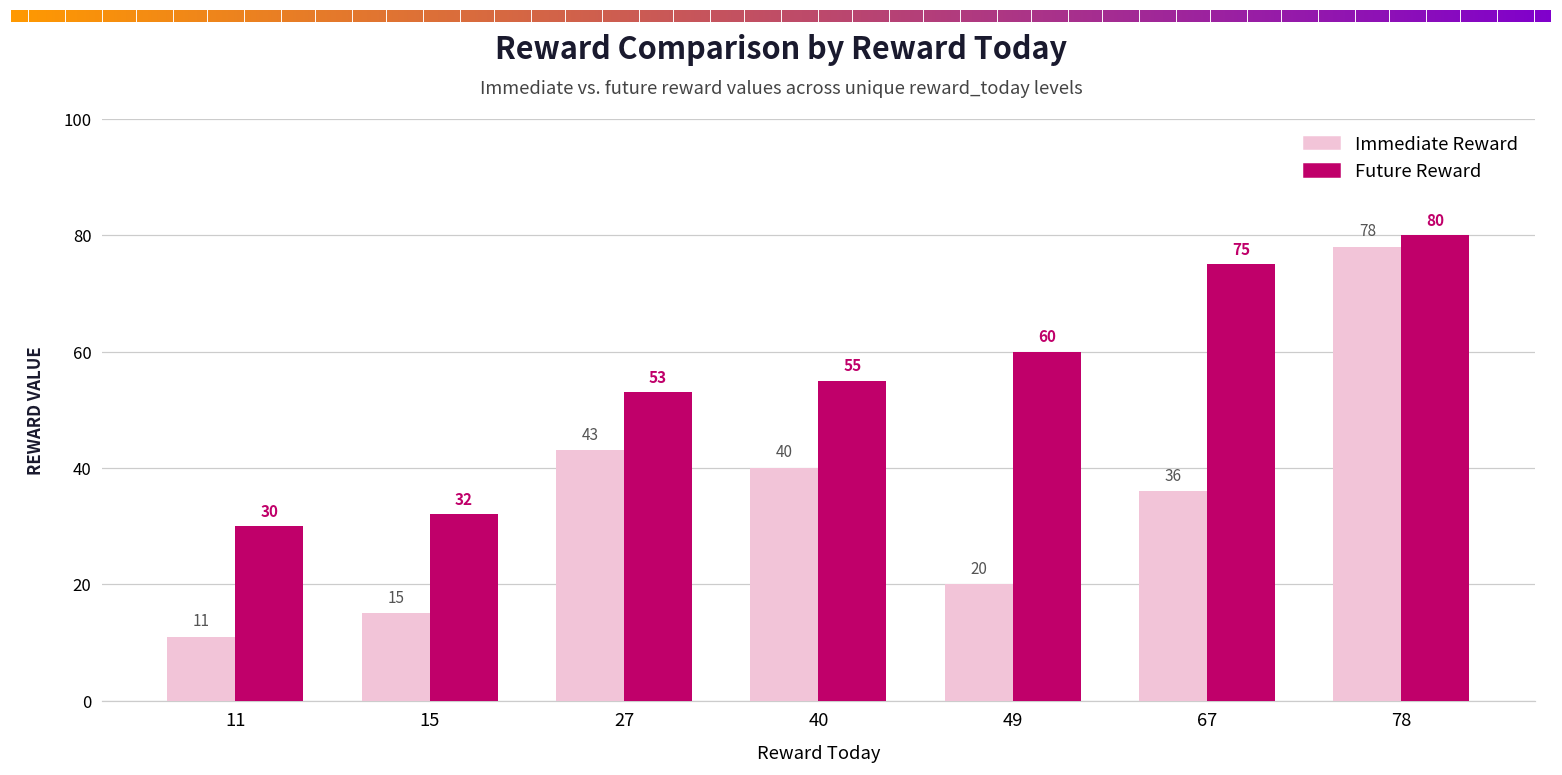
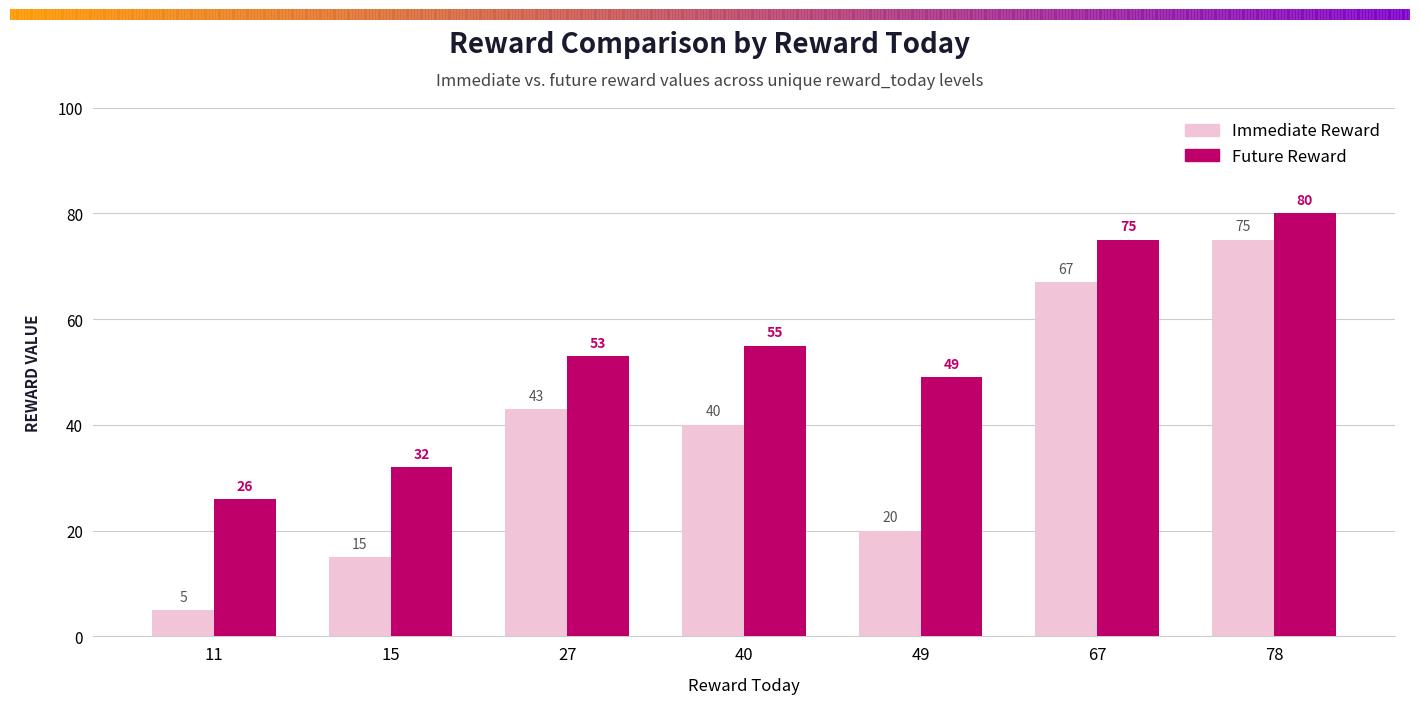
  {
    "Immediate Reward": {
-     "11": 11,
+     "11": 5,
      "15": 15,
      "27": 43,
      "40": 40,
      "49": 20,
-     "67": 36,
-     "78": 78
+     "67": 67,
+     "78": 75
    },
    "Future Reward": {
-     "11": 30,
+     "11": 26,
      "15": 32,
      "27": 53,
      "40": 55,
-     "49": 60,
+     "49": 49,
      "67": 75,
      "78": 80
    }
  }
